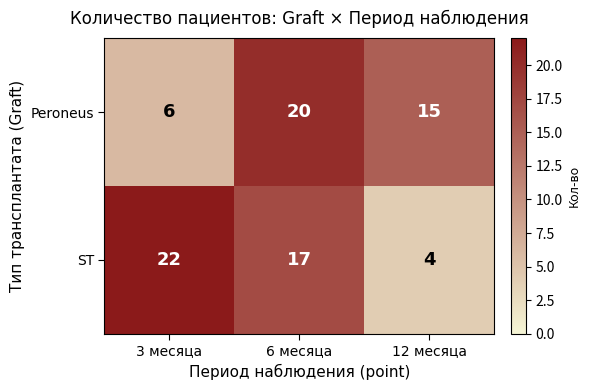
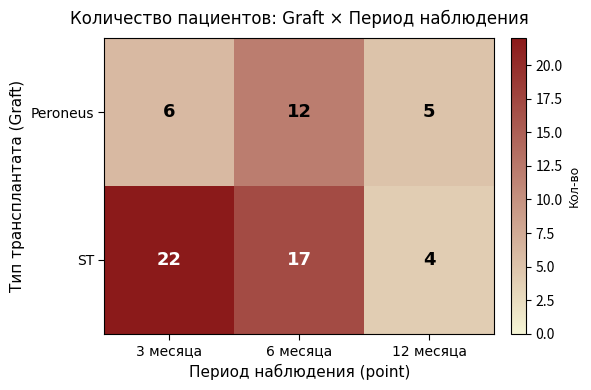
  {
    "Peroneus": {
      "3 месяца": 6,
-     "6 месяца": 20,
-     "12 месяца": 15
+     "6 месяца": 12,
+     "12 месяца": 5
    },
    "ST": {
      "3 месяца": 22,
      "6 месяца": 17,
      "12 месяца": 4
    }
  }
